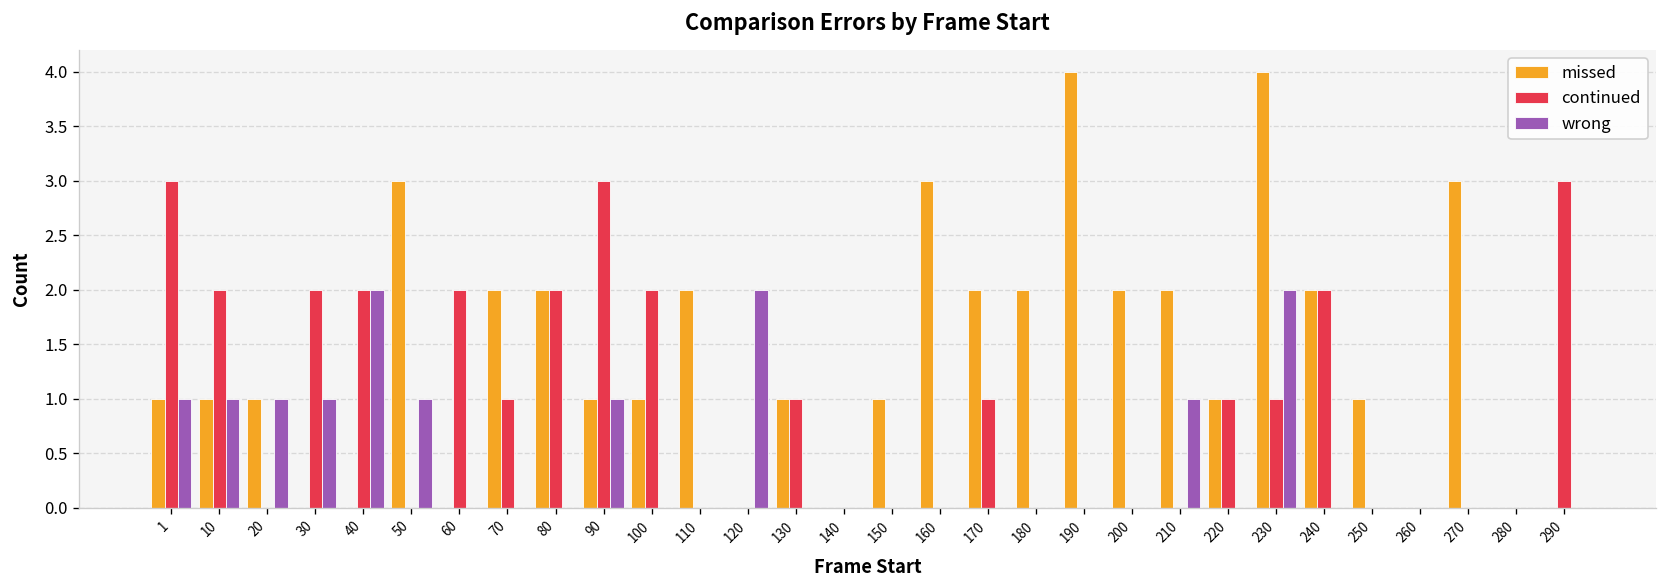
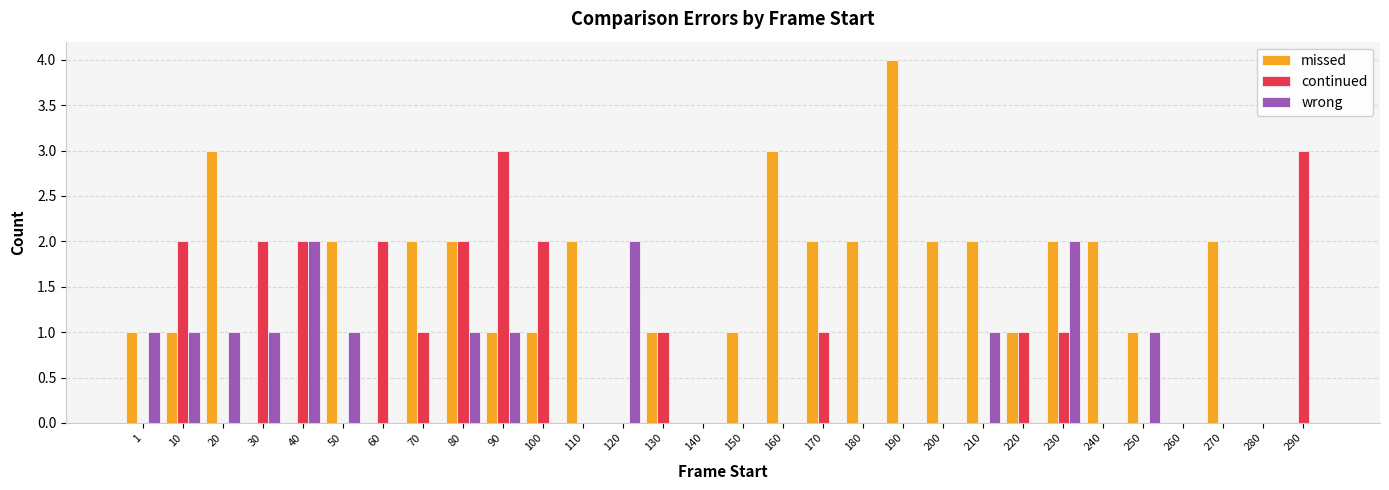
  {
    "missed": {
      "1": 1,
      "10": 1,
-     "20": 1,
+     "20": 3,
      "30": 0,
      "40": 0,
-     "50": 3,
+     "50": 2,
      "60": 0,
      "70": 2,
      "80": 2,
      "90": 1,
      "100": 1,
      "110": 2,
      "120": 0,
      "130": 1,
      "140": 0,
      "150": 1,
      "160": 3,
      "170": 2,
      "180": 2,
      "190": 4,
      "200": 2,
      "210": 2,
      "220": 1,
-     "230": 4,
+     "230": 2,
      "240": 2,
      "250": 1,
      "260": 0,
-     "270": 3,
+     "270": 2,
      "280": 0,
      "290": 0
    },
    "continued": {
-     "1": 3,
+     "1": 0,
      "10": 2,
      "20": 0,
      "30": 2,
      "40": 2,
      "50": 0,
      "60": 2,
      "70": 1,
      "80": 2,
      "90": 3,
      "100": 2,
      "110": 0,
      "120": 0,
      "130": 1,
      "140": 0,
      "150": 0,
      "160": 0,
      "170": 1,
      "180": 0,
      "190": 0,
      "200": 0,
      "210": 0,
      "220": 1,
      "230": 1,
-     "240": 2,
+     "240": 0,
      "250": 0,
      "260": 0,
      "270": 0,
      "280": 0,
      "290": 3
    },
    "wrong": {
      "1": 1,
      "10": 1,
      "20": 1,
      "30": 1,
      "40": 2,
      "50": 1,
      "60": 0,
      "70": 0,
-     "80": 0,
+     "80": 1,
      "90": 1,
      "100": 0,
      "110": 0,
      "120": 2,
      "130": 0,
      "140": 0,
      "150": 0,
      "160": 0,
      "170": 0,
      "180": 0,
      "190": 0,
      "200": 0,
      "210": 1,
      "220": 0,
      "230": 2,
      "240": 0,
-     "250": 0,
+     "250": 1,
      "260": 0,
      "270": 0,
      "280": 0,
      "290": 0
    }
  }
